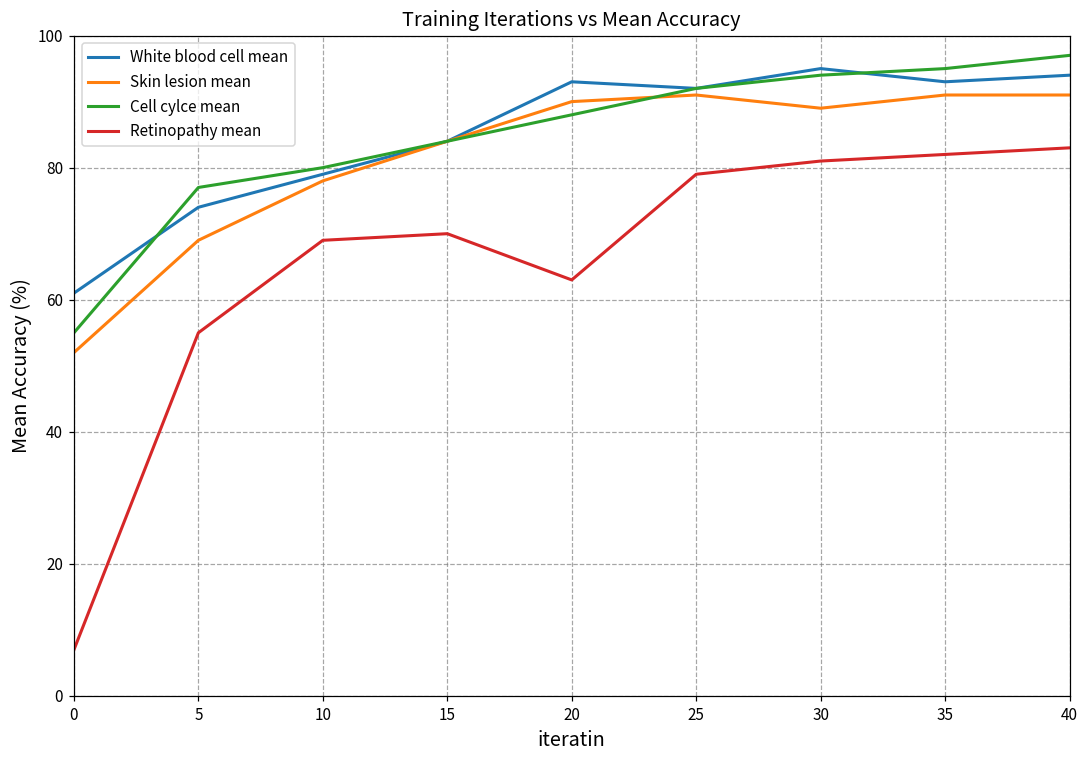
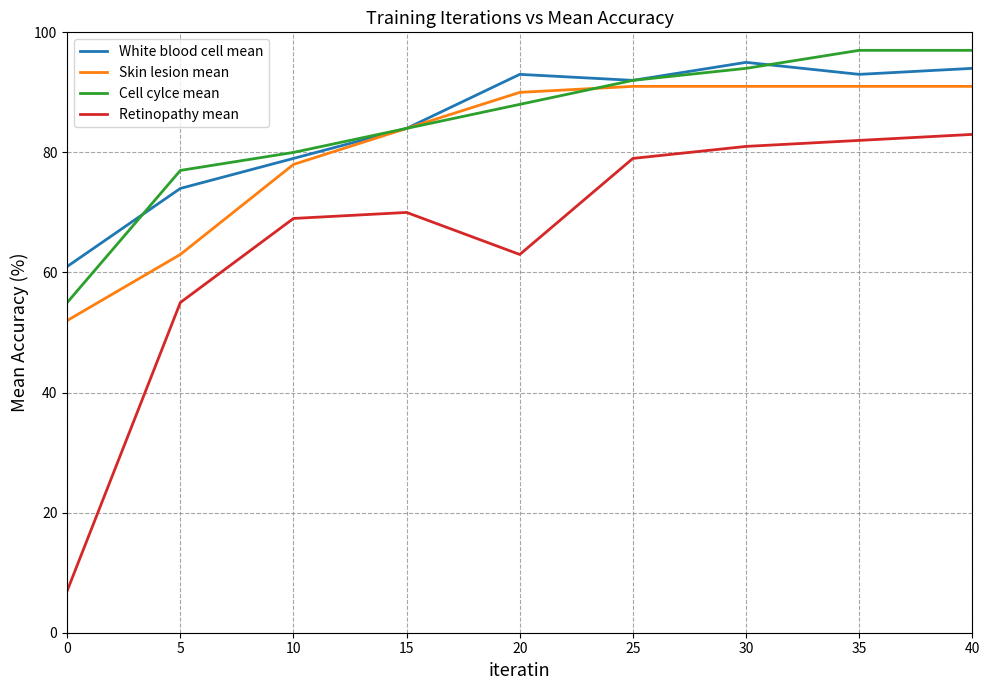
  {
    "White blood cell mean": {
      "0": 61,
      "5": 74,
      "10": 79,
      "20": 93,
      "30": 95,
      "35": 93,
      "40": 94
    },
    "Skin lesion mean": {
      "0": 52,
-     "5": 69,
+     "5": 63,
      "10": 78,
      "20": 90,
      "25": 91,
-     "30": 89,
+     "30": 91,
      "35": 91,
      "40": 91
    },
    "Cell cylce mean": {
      "0": 55,
      "5": 77,
      "10": 80,
      "20": 88,
      "30": 94,
-     "35": 95,
+     "35": 97,
      "40": 97
    },
    "Retinopathy mean": {
      "0": 7,
      "5": 55,
      "10": 69,
      "15": 70,
      "20": 63,
      "25": 79,
      "30": 81,
      "35": 82,
      "40": 83
    }
  }
